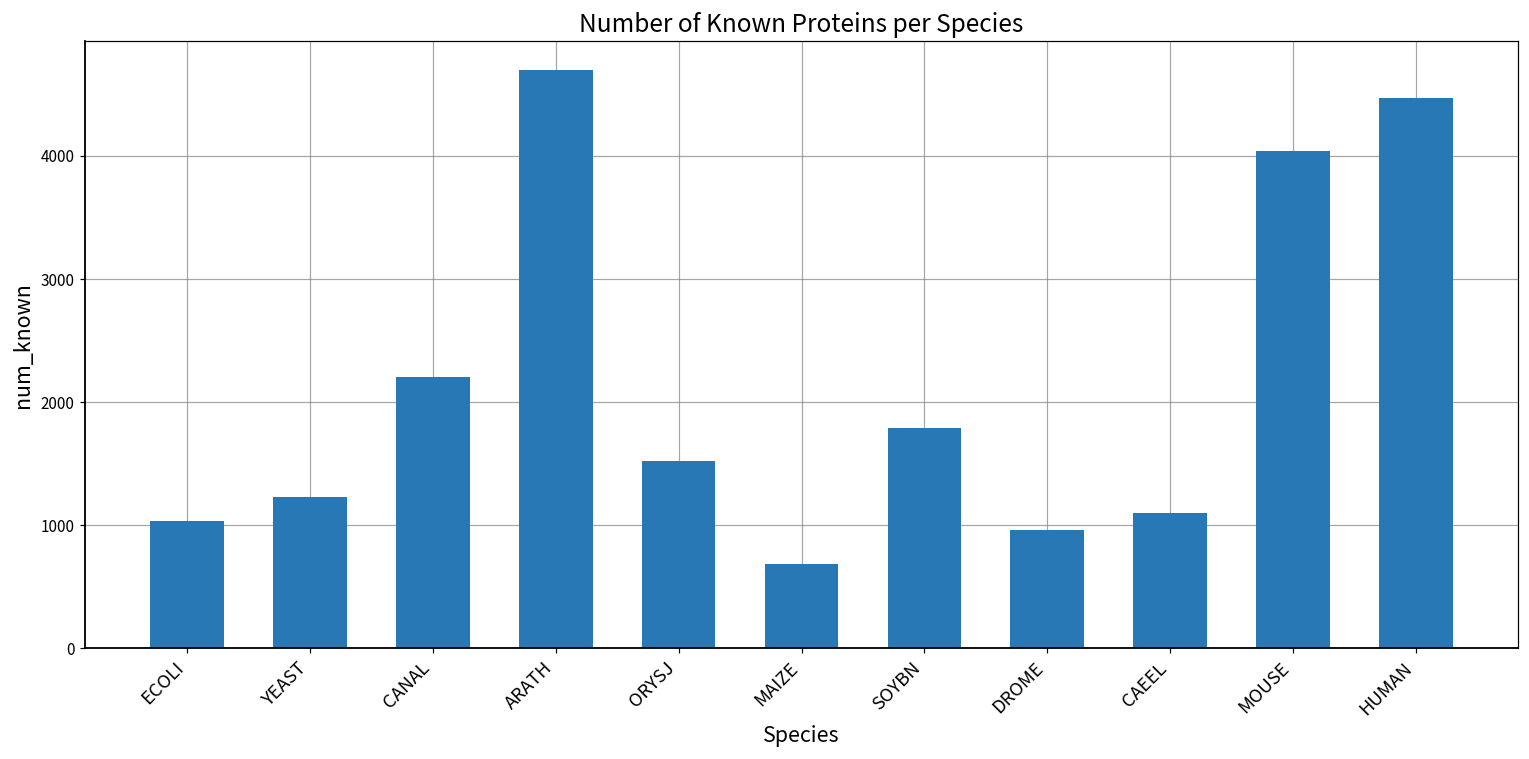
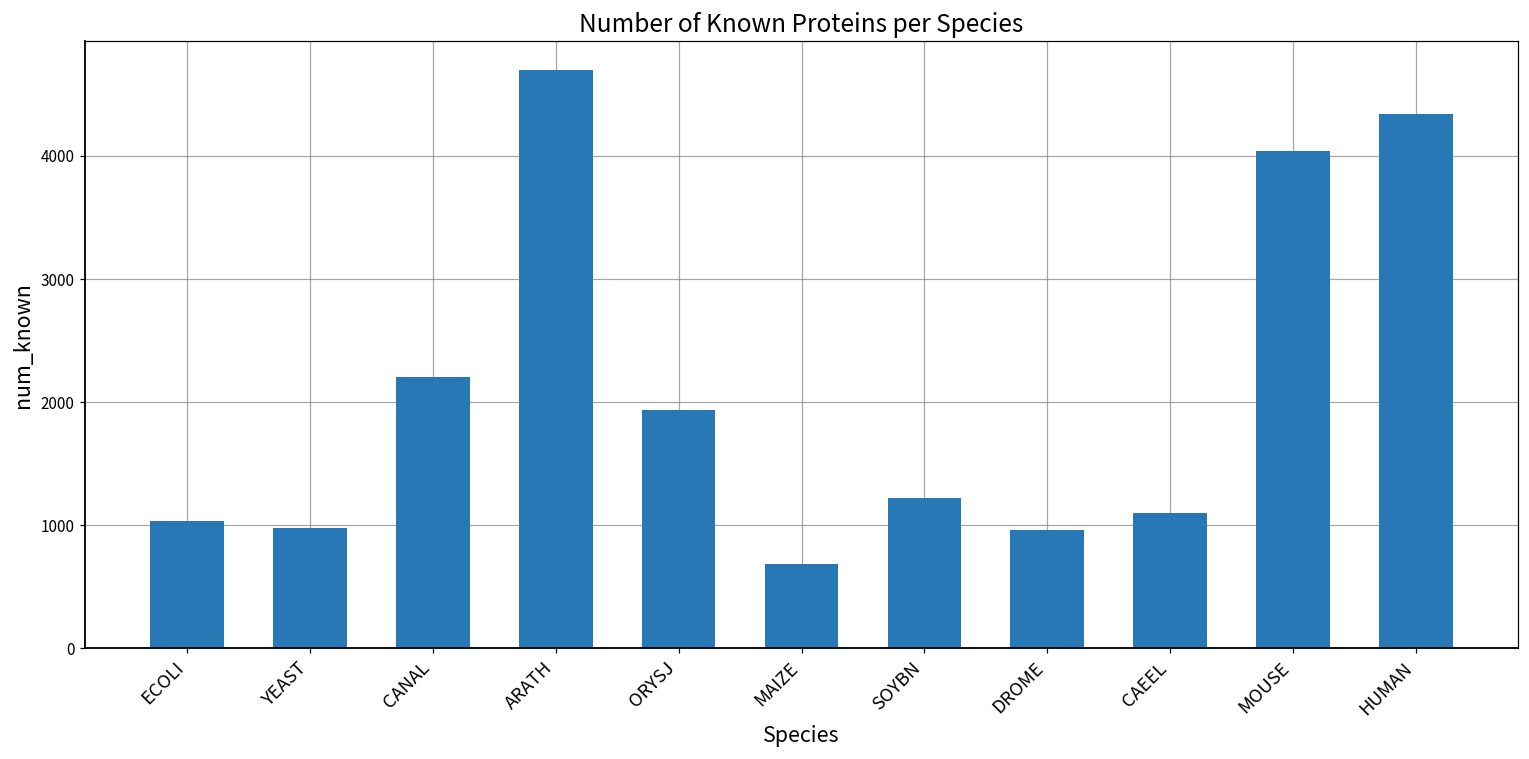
  {
    "ECOLI": 1040,
-   "YEAST": 1230,
+   "YEAST": 980,
    "CANAL": 2200,
    "ARATH": 4700,
-   "ORYSJ": 1530,
+   "ORYSJ": 1940,
    "MAIZE": 680,
-   "SOYBN": 1790,
+   "SOYBN": 1220,
    "DROME": 960,
    "CAEEL": 1100,
    "MOUSE": 4040,
-   "HUMAN": 4470
+   "HUMAN": 4340
  }
